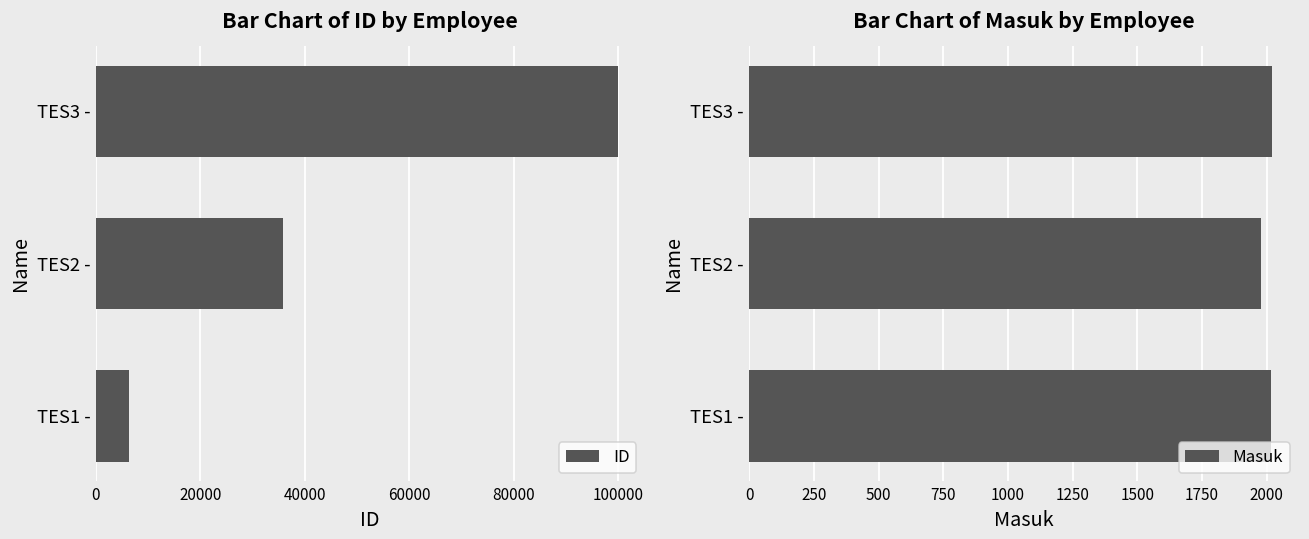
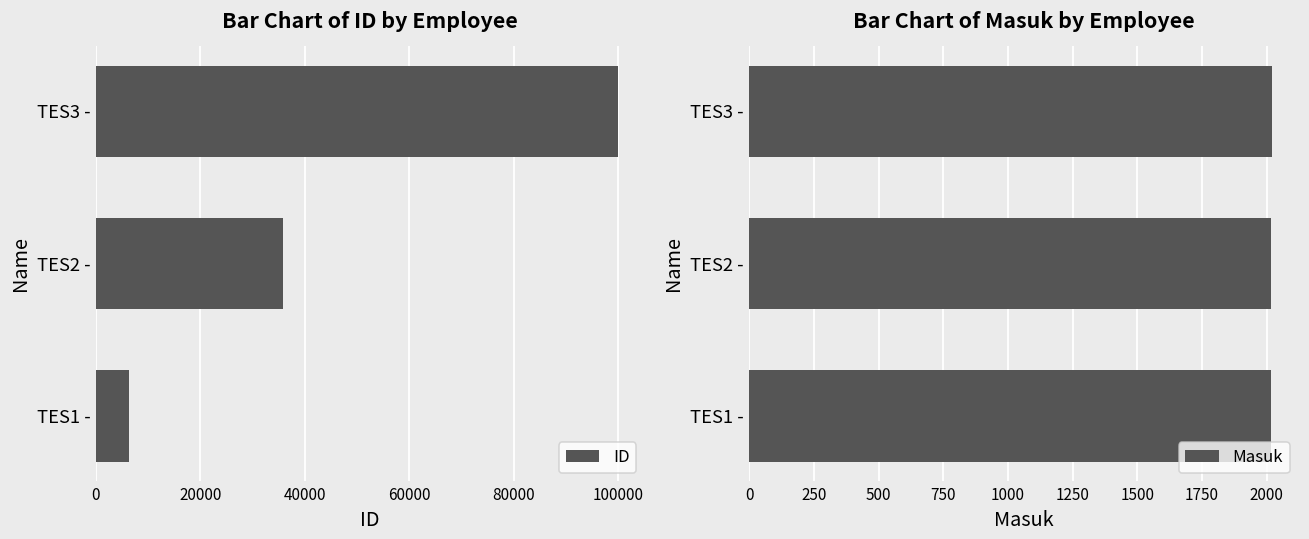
  {
    "Bar Chart of ID by Employee": {
      "TES3 -": 100000,
      "TES2 -": 36000,
      "TES1 -": 6000
    },
    "Bar Chart of Masuk by Employee": {
      "TES3 -": 2020,
-     "TES2 -": 1980,
+     "TES2 -": 2020,
      "TES1 -": 2020
    }
  }
